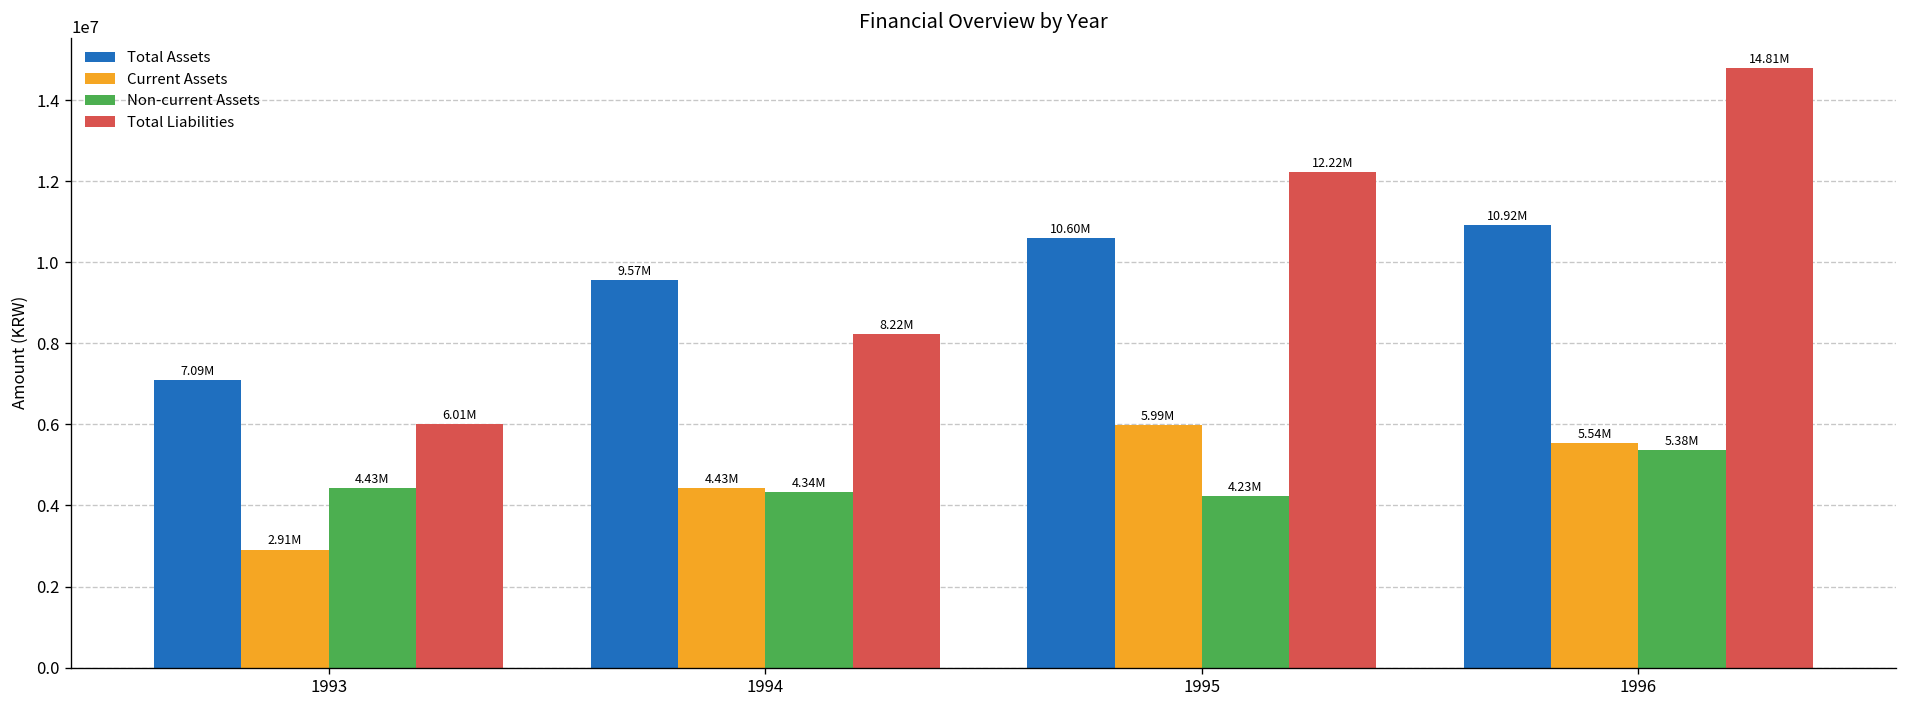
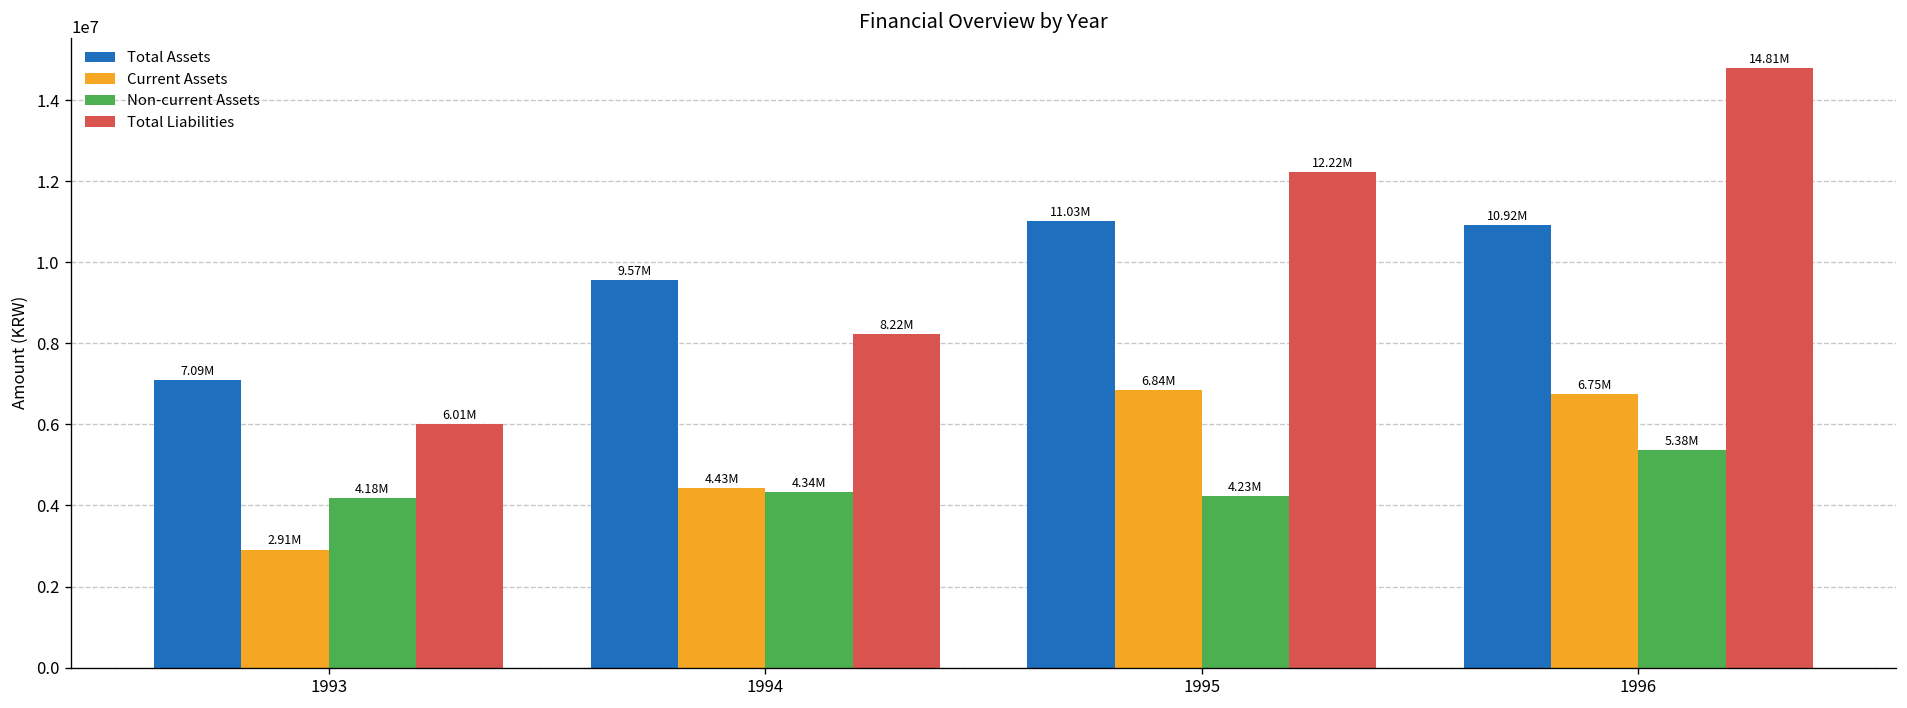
  {
    "Total Assets": {
      "1993": "7.09M",
      "1994": "9.57M",
-     "1995": "10.60M",
+     "1995": "11.03M",
      "1996": "10.92M"
    },
    "Current Assets": {
      "1993": "2.91M",
      "1994": "4.43M",
-     "1995": "5.99M",
-     "1996": "5.54M"
+     "1995": "6.84M",
+     "1996": "6.75M"
    },
    "Non-current Assets": {
-     "1993": "4.43M",
+     "1993": "4.18M",
      "1994": "4.34M",
      "1995": "4.23M",
      "1996": "5.38M"
    },
    "Total Liabilities": {
      "1993": "6.01M",
      "1994": "8.22M",
      "1995": "12.22M",
      "1996": "14.81M"
    }
  }
